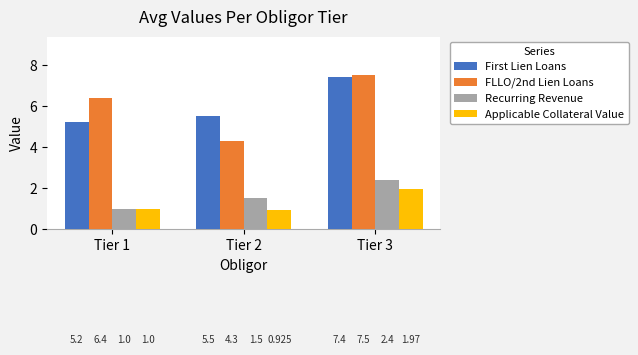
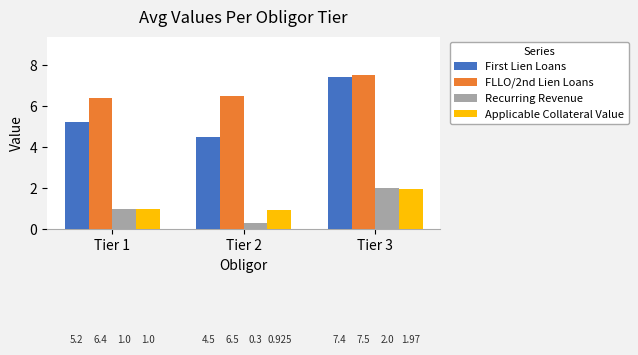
  {
    "First Lien Loans": {
-     "Tier 2": 5.5
+     "Tier 2": 4.5
    },
    "FLLO/2nd Lien Loans": {
-     "Tier 2": 4.3
+     "Tier 2": 6.5
    },
    "Recurring Revenue": {
-     "Tier 2": 1.5,
-     "Tier 3": 2.4
+     "Tier 2": 0.3,
+     "Tier 3": 2.0
    },
    "Applicable Collateral Value": {
      "Tier 1": 1.0,
      "Tier 2": 0.9,
      "Tier 3": 2.0
    }
  }
